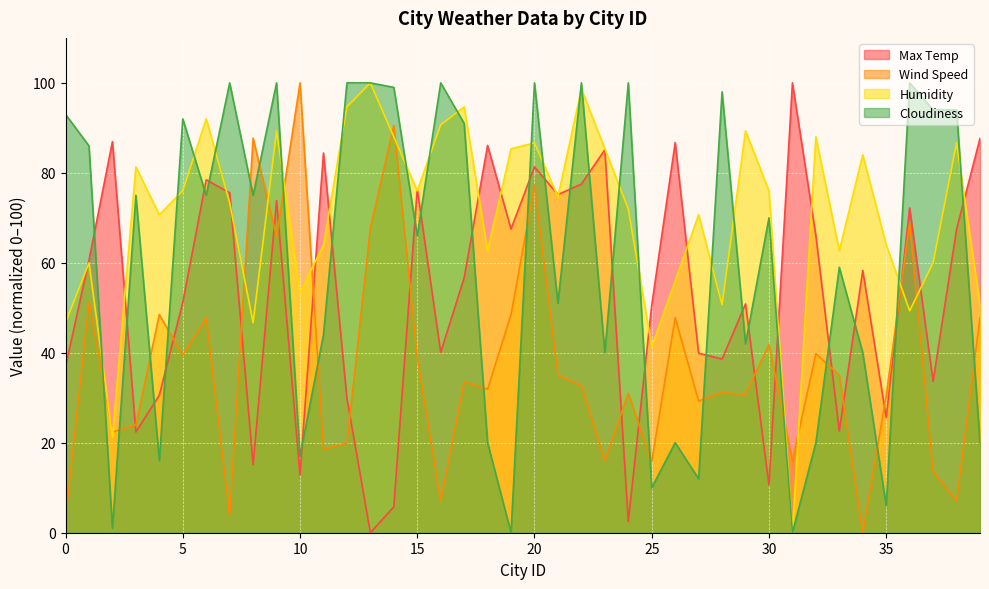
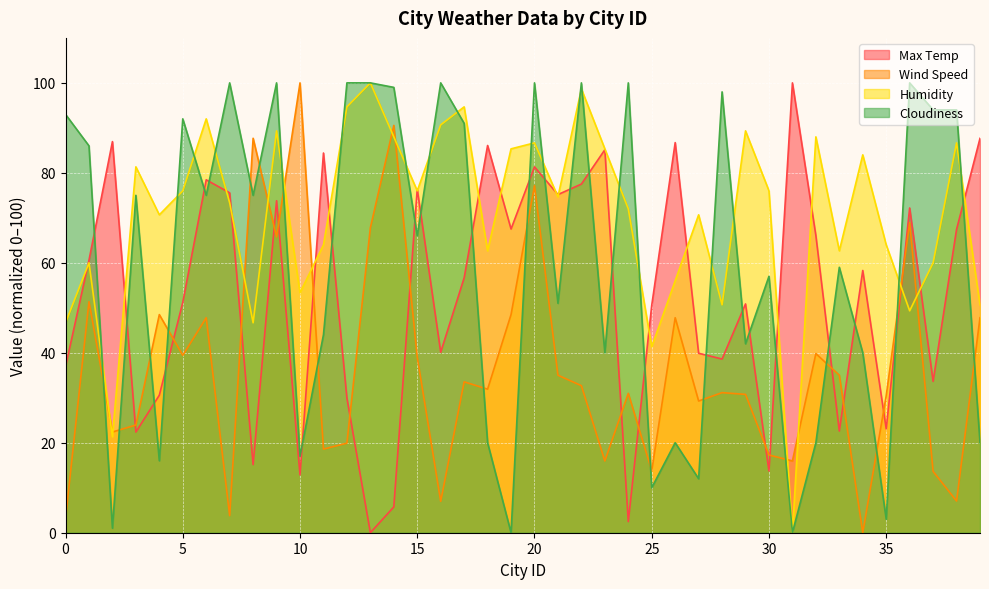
  {
    "Max Temp": {
      "0": 37,
      "5": 51,
      "10": 13,
      "20": 81,
      "25": 51,
-     "30": 11,
-     "35": 26
+     "30": 14,
+     "35": 23
    },
    "Wind Speed": {
      "0": 3,
      "5": 39,
      "10": 100,
      "15": 39,
      "20": 77,
-     "25": 16,
-     "30": 42,
+     "25": 14,
+     "30": 17,
      "35": 30
    },
    "Humidity": {
      "0": 47,
      "5": 76,
      "10": 53,
      "20": 87,
      "25": 41,
      "30": 76,
      "35": 64
    },
    "Cloudiness": {
      "0": 93,
      "5": 92,
      "10": 17,
      "15": 66,
      "20": 100,
      "25": 10,
-     "30": 70,
-     "35": 6
+     "30": 57,
+     "35": 3
    }
  }
